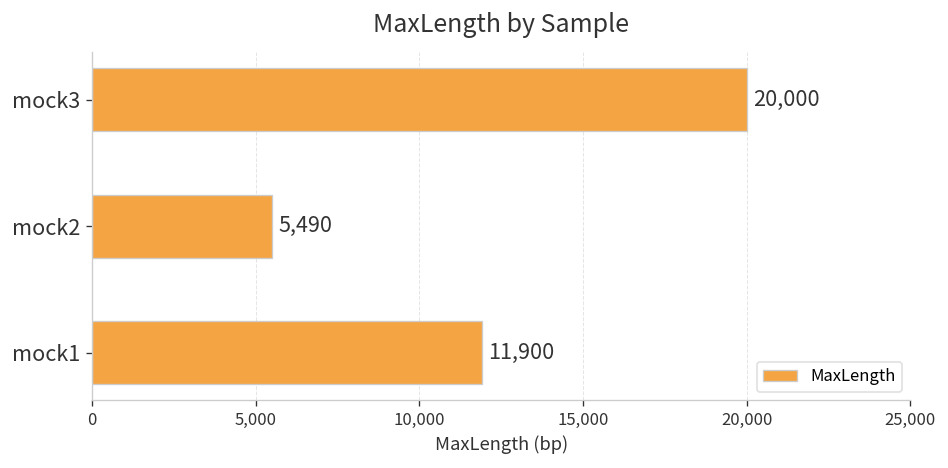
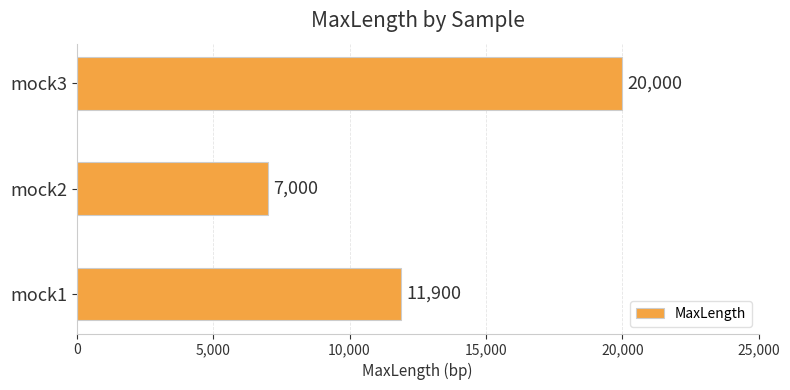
  {
    "mock3": "20,000",
-   "mock2": "5,490",
+   "mock2": "7,000",
    "mock1": "11,900"
  }
